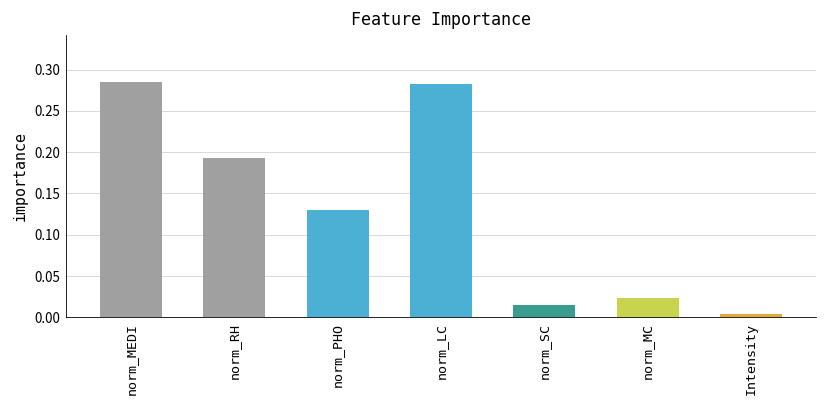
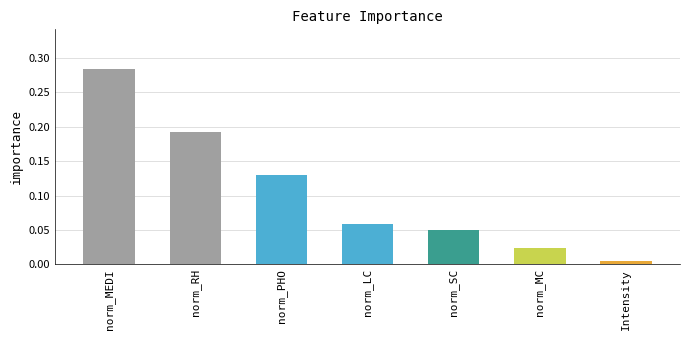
  {
    "norm_MEDI": 0.28,
    "norm_RH": 0.19,
    "norm_PHO": 0.13,
-   "norm_LC": 0.28,
-   "norm_SC": 0.02,
+   "norm_LC": 0.06,
+   "norm_SC": 0.05,
    "norm_MC": 0.02,
    "Intensity": 0.00
  }
